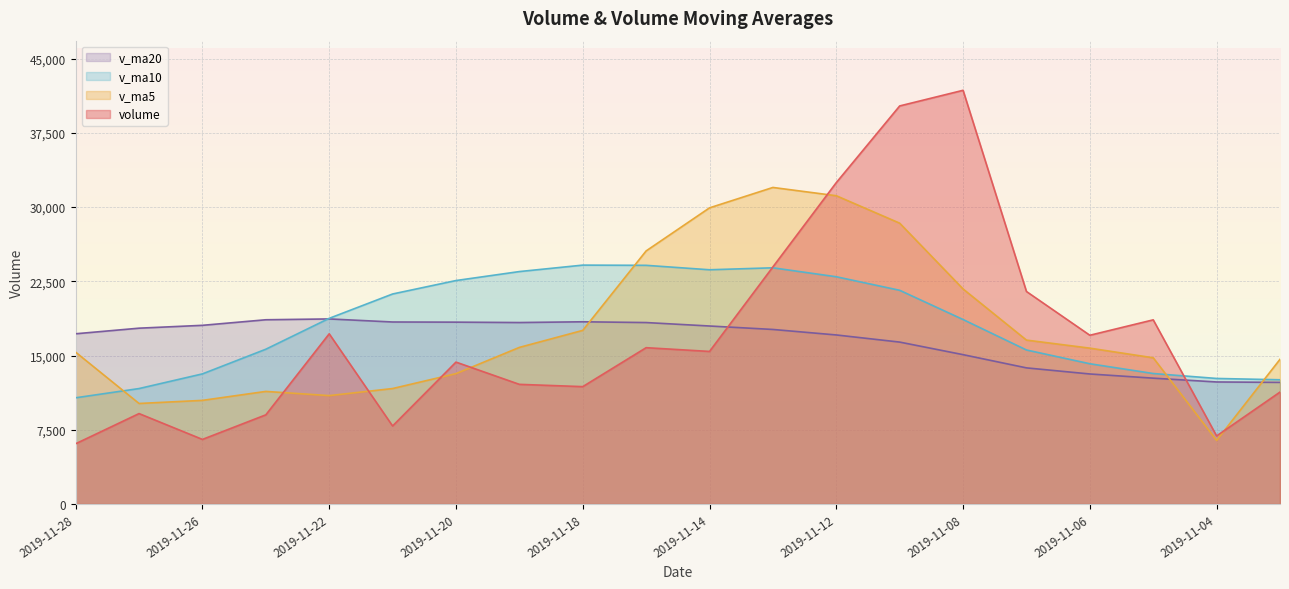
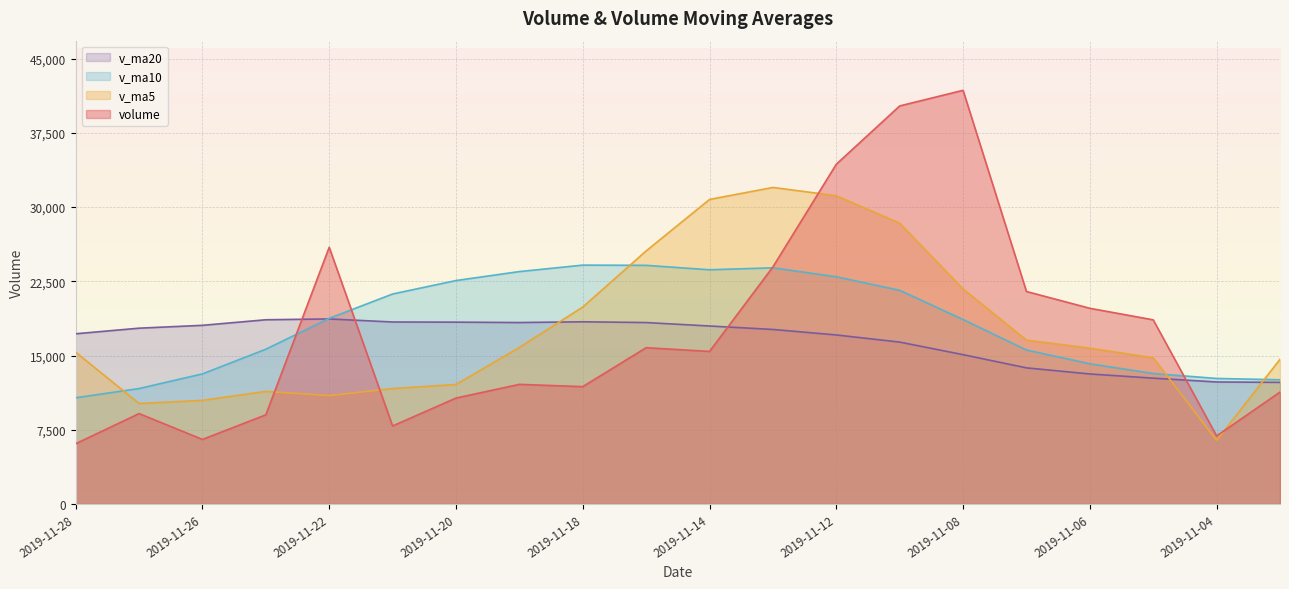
  {
    "v_ma5": {
      "2019-11-28": "15,000",
      "2019-11-26": "10,000",
      "2019-11-22": "11,000",
-     "2019-11-20": "13,000",
-     "2019-11-18": "18,000",
-     "2019-11-14": "30,000",
+     "2019-11-20": "12,000",
+     "2019-11-18": "20,000",
+     "2019-11-14": "31,000",
      "2019-11-12": "31,000",
      "2019-11-08": "22,000",
      "2019-11-06": "16,000",
      "2019-11-04": "6,000"
    },
    "volume": {
      "2019-11-28": "6,000",
      "2019-11-26": "7,000",
-     "2019-11-22": "17,000",
-     "2019-11-20": "14,000",
+     "2019-11-22": "26,000",
+     "2019-11-20": "11,000",
      "2019-11-18": "12,000",
      "2019-11-14": "15,000",
-     "2019-11-12": "32,000",
+     "2019-11-12": "34,000",
      "2019-11-08": "42,000",
-     "2019-11-06": "17,000",
+     "2019-11-06": "20,000",
      "2019-11-04": "7,000"
    }
  }
